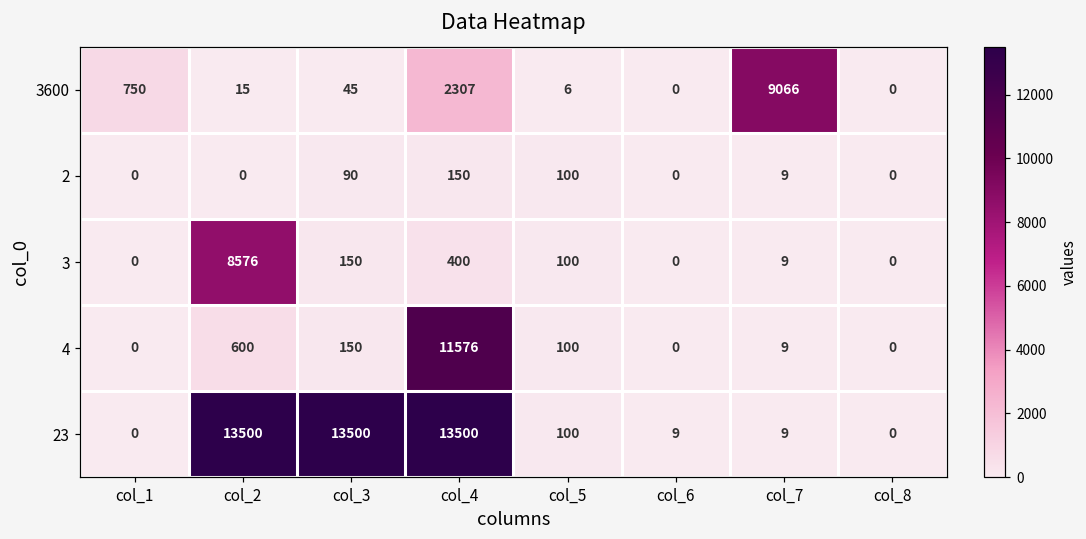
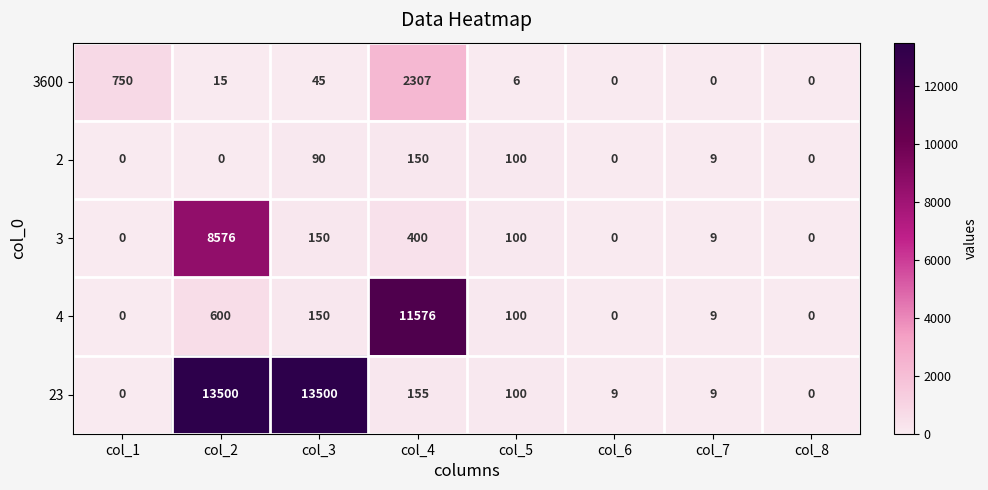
  {
    "3600": {
      "col_1": 750,
      "col_2": 15,
      "col_3": 45,
      "col_4": 2307,
      "col_5": 6,
      "col_6": 0,
-     "col_7": 9066,
+     "col_7": 0,
      "col_8": 0
    },
    "2": {
      "col_1": 0,
      "col_2": 0,
      "col_3": 90,
      "col_4": 150,
      "col_5": 100,
      "col_6": 0,
      "col_7": 9,
      "col_8": 0
    },
    "3": {
      "col_1": 0,
      "col_2": 8576,
      "col_3": 150,
      "col_4": 400,
      "col_5": 100,
      "col_6": 0,
      "col_7": 9,
      "col_8": 0
    },
    "4": {
      "col_1": 0,
      "col_2": 600,
      "col_3": 150,
      "col_4": 11576,
      "col_5": 100,
      "col_6": 0,
      "col_7": 9,
      "col_8": 0
    },
    "23": {
      "col_1": 0,
      "col_2": 13500,
      "col_3": 13500,
-     "col_4": 13500,
+     "col_4": 155,
      "col_5": 100,
      "col_6": 9,
      "col_7": 9,
      "col_8": 0
    }
  }
